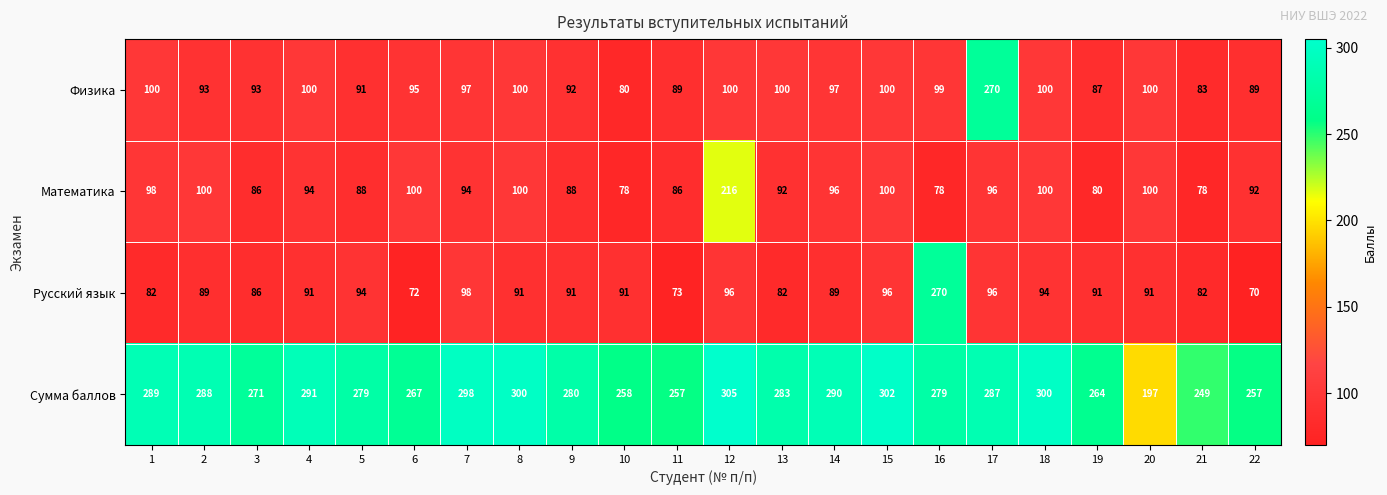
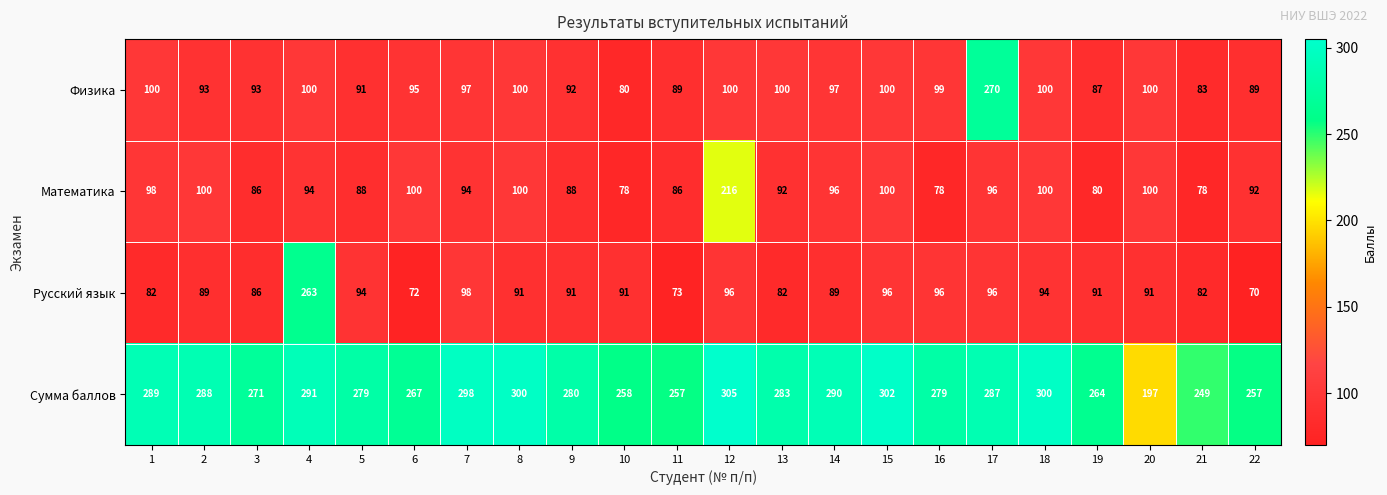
  {
    "Физика": {
      "1": 100,
      "2": 93,
      "3": 93,
      "4": 100,
      "5": 91,
      "6": 95,
      "7": 97,
      "8": 100,
      "9": 92,
      "10": 80,
      "11": 89,
      "12": 100,
      "13": 100,
      "14": 97,
      "15": 100,
      "16": 99,
      "17": 270,
      "18": 100,
      "19": 87,
      "20": 100,
      "21": 83,
      "22": 89
    },
    "Математика": {
      "1": 98,
      "2": 100,
      "3": 86,
      "4": 94,
      "5": 88,
      "6": 100,
      "7": 94,
      "8": 100,
      "9": 88,
      "10": 78,
      "11": 86,
      "12": 216,
      "13": 92,
      "14": 96,
      "15": 100,
      "16": 78,
      "17": 96,
      "18": 100,
      "19": 80,
      "20": 100,
      "21": 78,
      "22": 92
    },
    "Русский язык": {
      "1": 82,
      "2": 89,
      "3": 86,
-     "4": 91,
+     "4": 263,
      "5": 94,
      "6": 72,
      "7": 98,
      "8": 91,
      "9": 91,
      "10": 91,
      "11": 73,
      "12": 96,
      "13": 82,
      "14": 89,
      "15": 96,
-     "16": 270,
+     "16": 96,
      "17": 96,
      "18": 94,
      "19": 91,
      "20": 91,
      "21": 82,
      "22": 70
    },
    "Сумма баллов": {
      "1": 289,
      "2": 288,
      "3": 271,
      "4": 291,
      "5": 279,
      "6": 267,
      "7": 298,
      "8": 300,
      "9": 280,
      "10": 258,
      "11": 257,
      "12": 305,
      "13": 283,
      "14": 290,
      "15": 302,
      "16": 279,
      "17": 287,
      "18": 300,
      "19": 264,
      "20": 197,
      "21": 249,
      "22": 257
    }
  }
